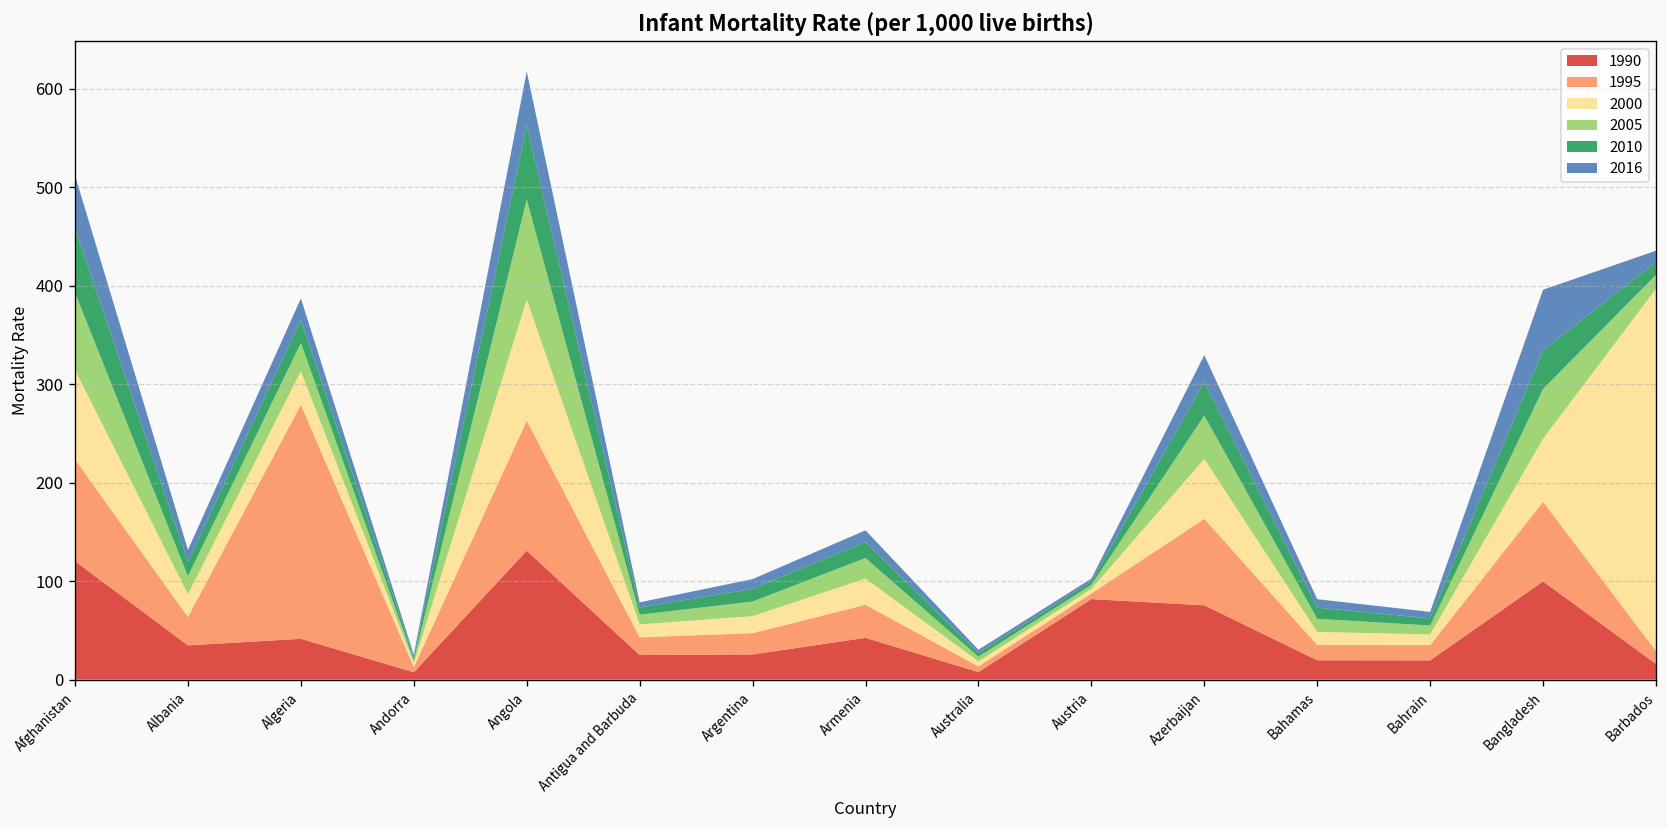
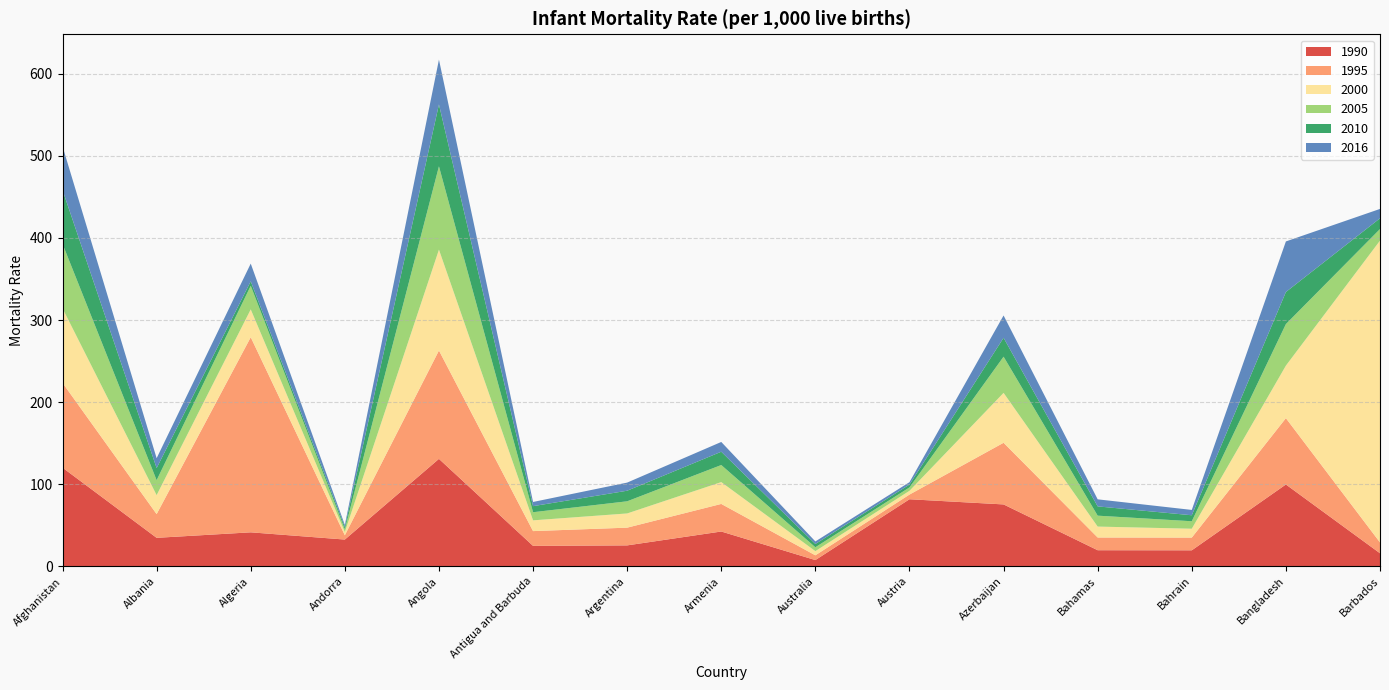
  {
    "1990": {
      "Afghanistan": 120,
      "Albania": 30,
      "Algeria": 40,
-     "Andorra": 10,
+     "Andorra": 30,
      "Angola": 130,
      "Antigua and Barbuda": 20,
      "Argentina": 30,
      "Armenia": 40,
      "Australia": 10,
      "Austria": 80,
      "Azerbaijan": 80,
      "Bahamas": 20,
      "Bahrain": 20,
      "Bangladesh": 100,
      "Barbados": 20
    },
    "1995": {
      "Afghanistan": 100,
      "Albania": 30,
      "Algeria": 240,
      "Andorra": 10,
      "Angola": 130,
      "Antigua and Barbuda": 20,
      "Argentina": 20,
      "Armenia": 30,
      "Australia": 10,
      "Austria": 10,
-     "Azerbaijan": 90,
+     "Azerbaijan": 80,
      "Bahamas": 20,
      "Bahrain": 20,
      "Bangladesh": 80,
      "Barbados": 10
    },
    "2000": {
      "Afghanistan": 90,
      "Albania": 20,
      "Algeria": 30,
      "Andorra": 0,
      "Angola": 120,
      "Antigua and Barbuda": 10,
      "Argentina": 20,
      "Armenia": 30,
      "Australia": 10,
      "Austria": 0,
      "Azerbaijan": 60,
      "Bahamas": 10,
      "Bahrain": 10,
      "Bangladesh": 60,
      "Barbados": 370
    },
    "2005": {
      "Afghanistan": 80,
      "Albania": 20,
      "Algeria": 30,
      "Angola": 100,
      "Antigua and Barbuda": 10,
      "Argentina": 10,
      "Armenia": 20,
      "Australia": 0,
      "Austria": 0,
      "Azerbaijan": 40,
      "Bahamas": 10,
      "Bahrain": 10,
      "Bangladesh": 50,
      "Barbados": 10
    },
    "2010": {
      "Afghanistan": 70,
      "Albania": 10,
-     "Algeria": 20,
+     "Algeria": 10,
      "Angola": 80,
      "Antigua and Barbuda": 10,
      "Argentina": 10,
      "Armenia": 20,
      "Australia": 0,
-     "Azerbaijan": 30,
+     "Azerbaijan": 20,
      "Bahamas": 10,
      "Bahrain": 10,
      "Bangladesh": 40,
      "Barbados": 10
    },
    "2016": {
      "Afghanistan": 50,
      "Albania": 10,
      "Algeria": 20,
      "Angola": 50,
      "Antigua and Barbuda": 10,
      "Argentina": 10,
      "Armenia": 10,
      "Australia": 0,
      "Azerbaijan": 30,
      "Bahamas": 10,
      "Bahrain": 10,
      "Bangladesh": 60,
      "Barbados": 10
    }
  }
